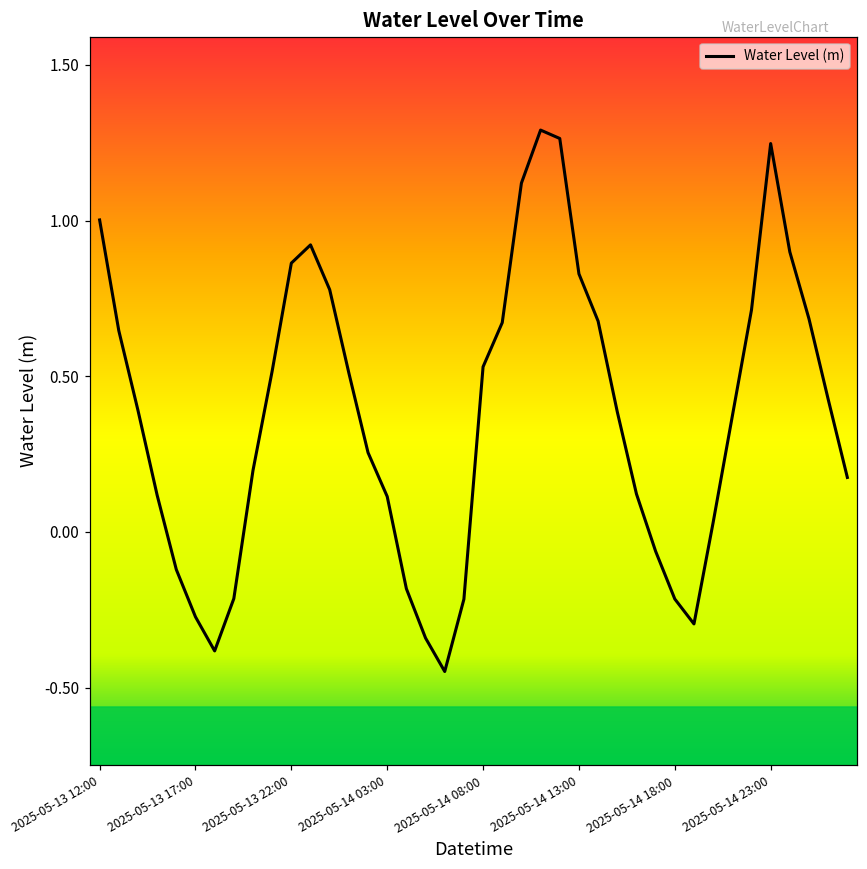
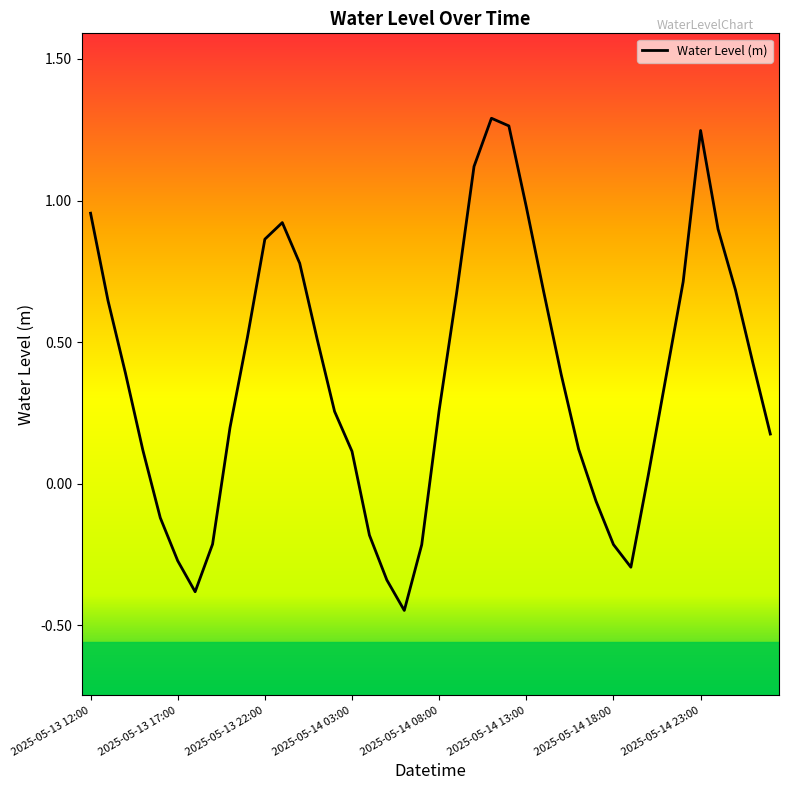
  {
-   "2025-05-13 12:00": 1.00,
+   "2025-05-13 12:00": 0.96,
    "2025-05-13 17:00": -0.27,
    "2025-05-13 22:00": 0.86,
    "2025-05-14 03:00": 0.11,
-   "2025-05-14 08:00": 0.53,
-   "2025-05-14 13:00": 0.83,
+   "2025-05-14 08:00": 0.26,
+   "2025-05-14 13:00": 0.98,
    "2025-05-14 18:00": -0.22,
    "2025-05-14 23:00": 1.25
  }
